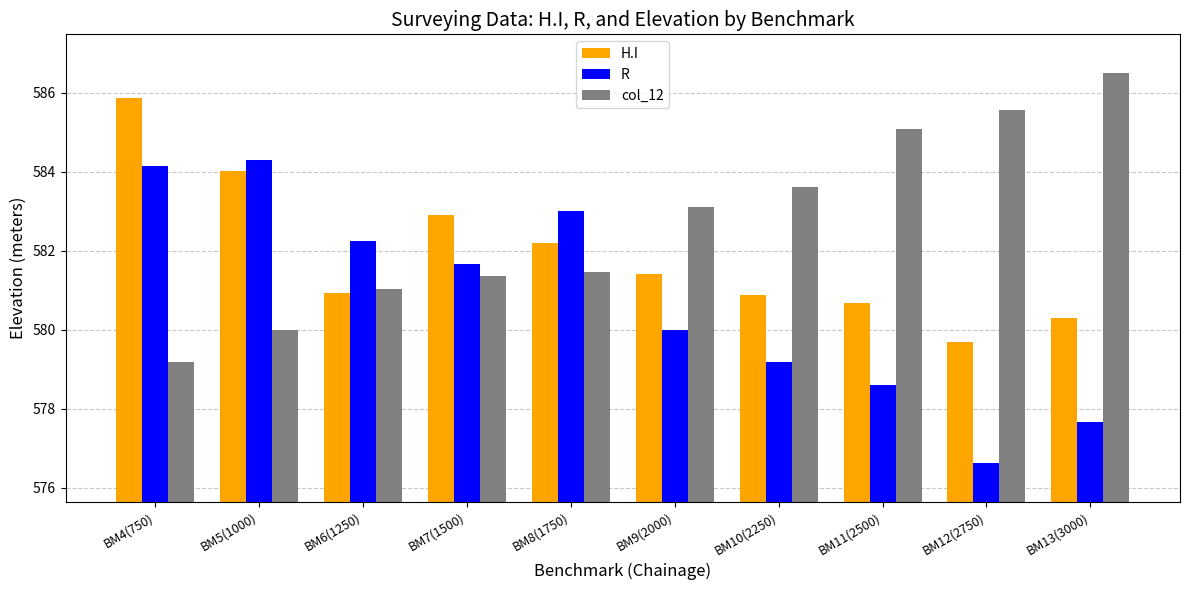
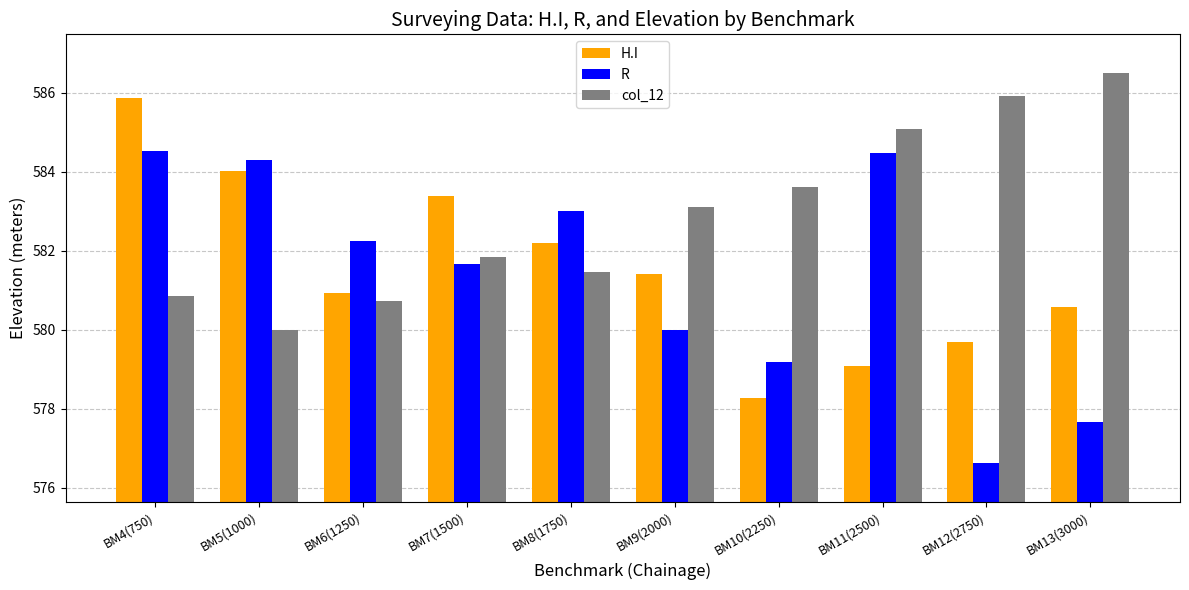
  {
    "H.I": {
      "BM4(750)": 585.9,
      "BM5(1000)": 584.0,
      "BM6(1250)": 580.9,
-     "BM7(1500)": 582.9,
+     "BM7(1500)": 583.4,
      "BM8(1750)": 582.2,
      "BM9(2000)": 581.4,
-     "BM10(2250)": 580.9,
-     "BM11(2500)": 580.7,
+     "BM10(2250)": 578.3,
+     "BM11(2500)": 579.1,
      "BM12(2750)": 579.7,
-     "BM13(3000)": 580.3
+     "BM13(3000)": 580.6
    },
    "R": {
-     "BM4(750)": 584.1,
+     "BM4(750)": 584.5,
      "BM5(1000)": 584.3,
      "BM6(1250)": 582.2,
      "BM7(1500)": 581.7,
      "BM8(1750)": 583.0,
      "BM9(2000)": 580.0,
      "BM10(2250)": 579.2,
-     "BM11(2500)": 578.6,
+     "BM11(2500)": 584.5,
      "BM12(2750)": 576.6,
      "BM13(3000)": 577.7
    },
    "col_12": {
-     "BM4(750)": 579.2,
+     "BM4(750)": 580.9,
      "BM5(1000)": 580.0,
-     "BM6(1250)": 581.0,
-     "BM7(1500)": 581.4,
+     "BM6(1250)": 580.7,
+     "BM7(1500)": 581.8,
      "BM8(1750)": 581.5,
      "BM9(2000)": 583.1,
      "BM10(2250)": 583.6,
      "BM11(2500)": 585.1,
-     "BM12(2750)": 585.6,
+     "BM12(2750)": 585.9,
      "BM13(3000)": 586.5
    }
  }
